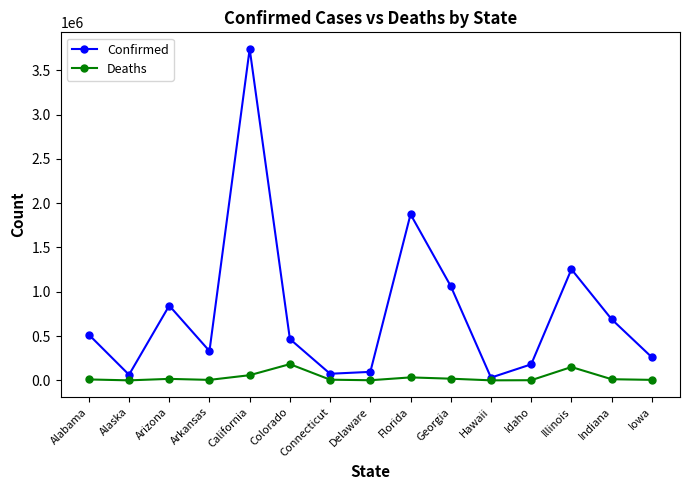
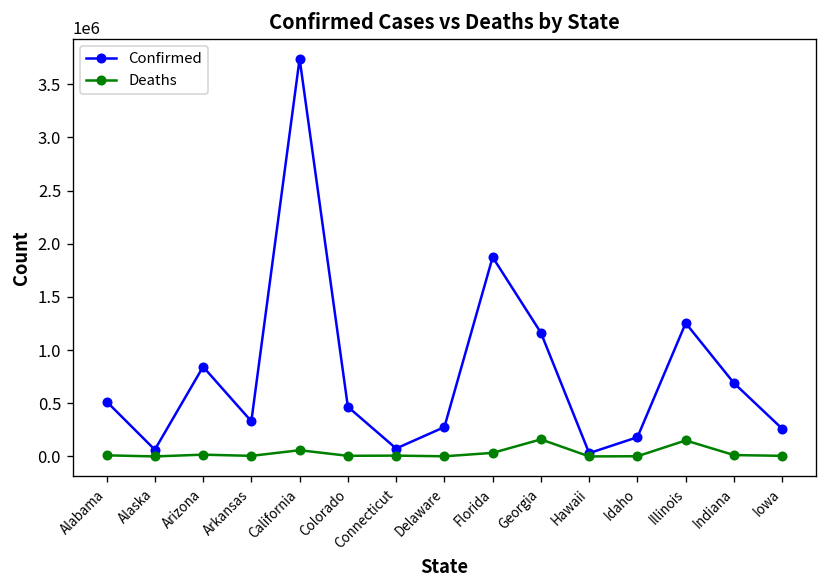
  {
    "Confirmed": {
      "Alabama": 500000,
      "Alaska": 100000,
      "Arizona": 800000,
      "Arkansas": 300000,
      "California": 3700000,
      "Colorado": 500000,
      "Connecticut": 100000,
-     "Delaware": 100000,
+     "Delaware": 300000,
      "Florida": 1900000,
-     "Georgia": 1100000,
+     "Georgia": 1200000,
      "Hawaii": 0,
      "Idaho": 200000,
      "Illinois": 1300000,
      "Indiana": 700000,
      "Iowa": 300000
    },
    "Deaths": {
      "Alabama": 0,
      "Alaska": 0,
      "Arizona": 0,
      "Arkansas": 0,
      "California": 100000,
-     "Colorado": 200000,
+     "Colorado": 0,
      "Connecticut": 0,
      "Delaware": 0,
      "Florida": 0,
-     "Georgia": 0,
+     "Georgia": 200000,
      "Hawaii": 0,
      "Idaho": 0,
      "Illinois": 200000,
      "Indiana": 0,
      "Iowa": 0
    }
  }
